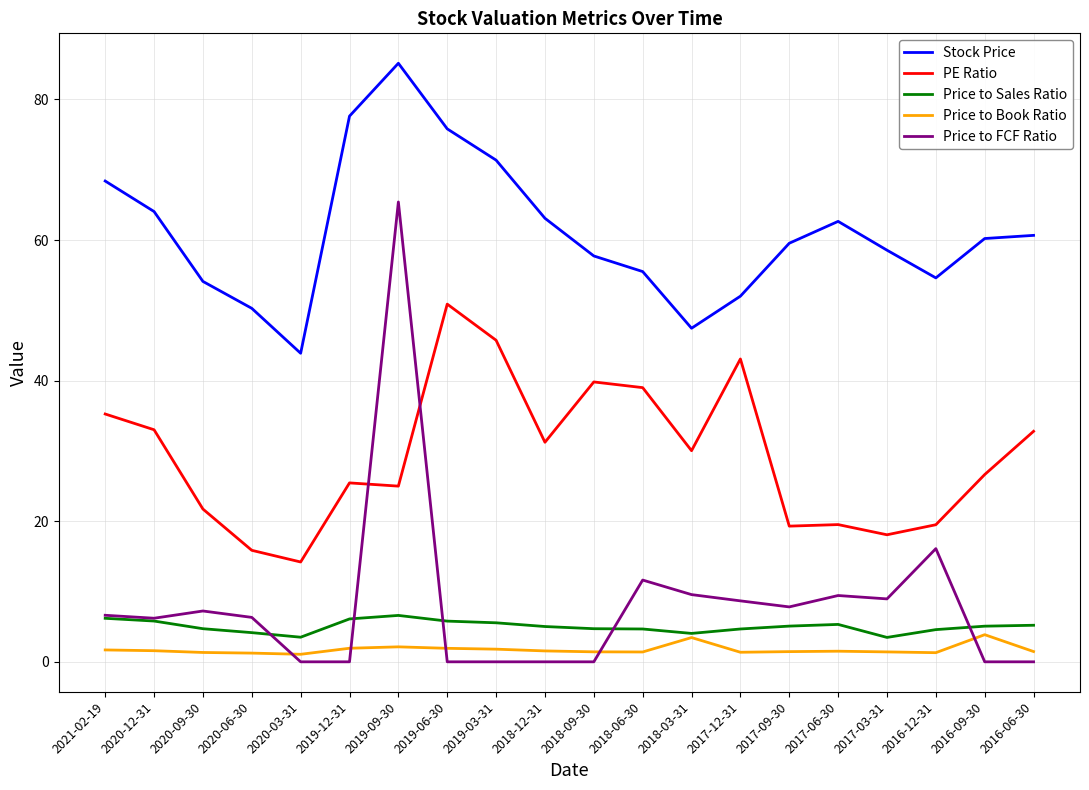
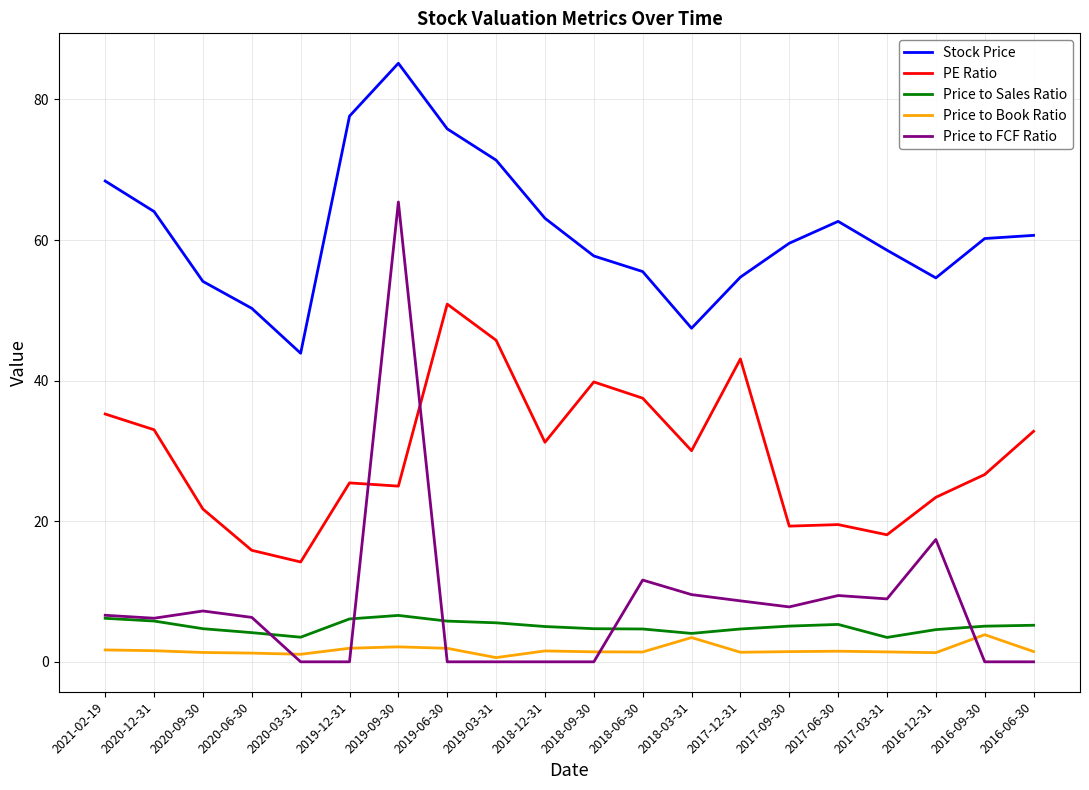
  {
    "Stock Price": {
      "2021-02-19": 68,
      "2020-12-31": 64,
      "2020-09-30": 54,
      "2020-06-30": 50,
      "2020-03-31": 44,
      "2019-12-31": 78,
      "2019-09-30": 85,
      "2019-06-30": 76,
      "2019-03-31": 71,
      "2018-12-31": 63,
      "2018-09-30": 58,
      "2018-06-30": 56,
      "2018-03-31": 47,
-     "2017-12-31": 52,
+     "2017-12-31": 55,
      "2017-09-30": 60,
      "2017-06-30": 63,
      "2017-03-31": 59,
      "2016-12-31": 55,
      "2016-09-30": 60,
      "2016-06-30": 61
    },
    "PE Ratio": {
      "2021-02-19": 35,
      "2020-12-31": 33,
      "2020-09-30": 22,
      "2020-06-30": 16,
      "2020-03-31": 14,
      "2019-12-31": 25,
      "2019-09-30": 25,
      "2019-06-30": 51,
      "2019-03-31": 46,
      "2018-12-31": 31,
      "2018-09-30": 40,
-     "2018-06-30": 39,
+     "2018-06-30": 38,
      "2018-03-31": 30,
      "2017-12-31": 43,
      "2017-09-30": 19,
      "2017-06-30": 20,
      "2017-03-31": 18,
-     "2016-12-31": 20,
+     "2016-12-31": 23,
      "2016-09-30": 27,
      "2016-06-30": 33
    },
    "Price to Sales Ratio": {
      "2021-02-19": 6,
      "2020-12-31": 6,
      "2020-09-30": 5,
      "2020-06-30": 4,
      "2020-03-31": 4,
      "2019-12-31": 6,
      "2019-09-30": 7,
      "2019-06-30": 6,
      "2019-03-31": 6,
      "2018-12-31": 5,
      "2018-09-30": 5,
      "2018-06-30": 5,
      "2018-03-31": 4,
      "2017-12-31": 5,
      "2017-09-30": 5,
      "2017-06-30": 5,
      "2017-03-31": 3,
      "2016-12-31": 5,
      "2016-09-30": 5,
      "2016-06-30": 5
    },
    "Price to Book Ratio": {
      "2021-02-19": 2,
      "2020-12-31": 2,
      "2020-09-30": 1,
      "2020-06-30": 1,
      "2020-03-31": 1,
      "2019-12-31": 2,
      "2019-09-30": 2,
      "2019-06-30": 2,
-     "2019-03-31": 2,
+     "2019-03-31": 1,
      "2018-12-31": 2,
      "2018-09-30": 1,
      "2018-06-30": 1,
      "2018-03-31": 3,
      "2017-12-31": 1,
      "2017-09-30": 1,
      "2017-06-30": 2,
      "2017-03-31": 1,
      "2016-12-31": 1,
      "2016-09-30": 4,
      "2016-06-30": 1
    },
    "Price to FCF Ratio": {
      "2021-02-19": 7,
      "2020-12-31": 6,
      "2020-09-30": 7,
      "2020-06-30": 6,
      "2020-03-31": 0,
      "2019-12-31": 0,
      "2019-09-30": 65,
      "2019-06-30": 0,
      "2019-03-31": 0,
      "2018-12-31": 0,
      "2018-09-30": 0,
      "2018-06-30": 12,
      "2018-03-31": 10,
      "2017-12-31": 9,
      "2017-09-30": 8,
      "2017-06-30": 9,
      "2017-03-31": 9,
-     "2016-12-31": 16,
+     "2016-12-31": 17,
      "2016-09-30": 0,
      "2016-06-30": 0
    }
  }
